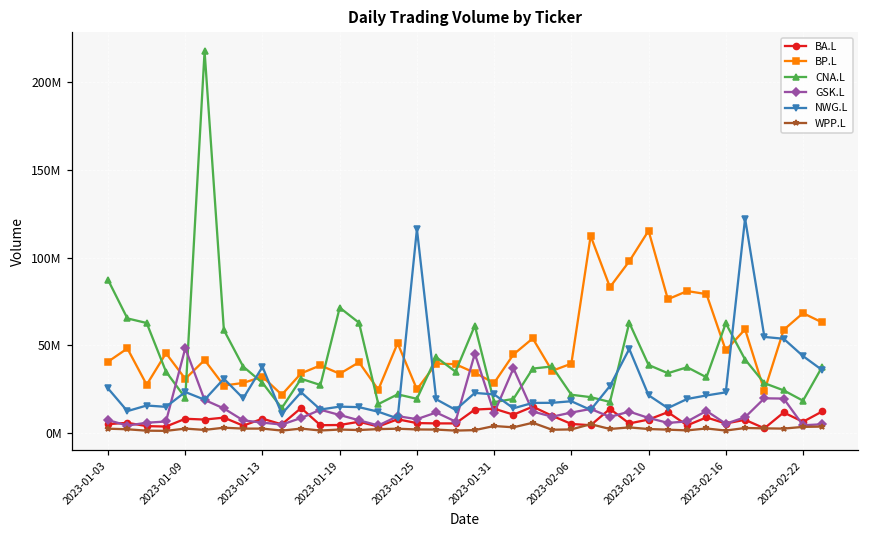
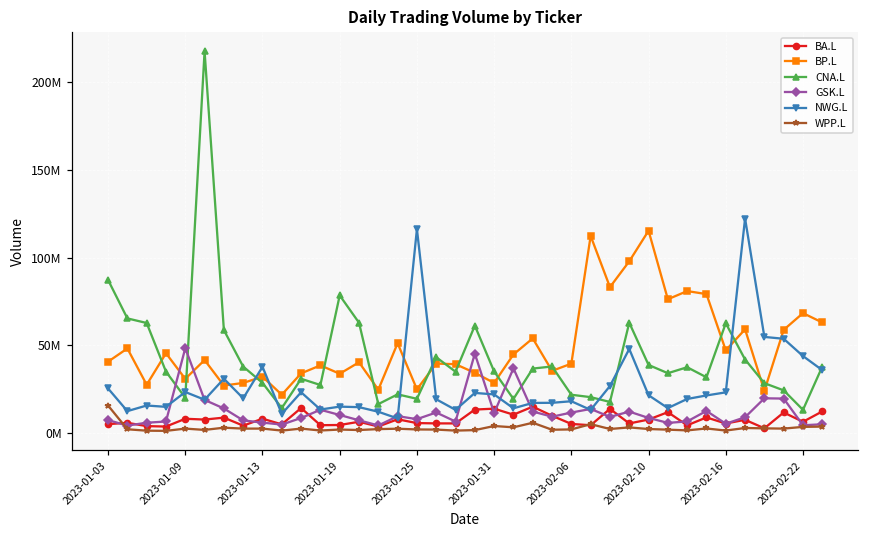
  {
    "BA.L": {
      "2023-01-03": 5000000,
      "2023-01-09": 8000000,
      "2023-01-13": 8000000,
      "2023-01-19": 5000000,
      "2023-01-25": 6000000,
      "2023-01-31": 14000000,
      "2023-02-06": 5000000,
      "2023-02-22": 7000000
    },
    "BP.L": {
      "2023-01-03": 41000000,
      "2023-01-09": 31000000,
      "2023-01-13": 32000000,
      "2023-01-19": 34000000,
      "2023-01-25": 25000000,
      "2023-01-31": 29000000,
      "2023-02-06": 40000000,
      "2023-02-10": 115000000,
      "2023-02-16": 47000000,
      "2023-02-22": 68000000
    },
    "CNA.L": {
      "2023-01-03": 87000000,
      "2023-01-09": 20000000,
      "2023-01-13": 29000000,
-     "2023-01-19": 72000000,
+     "2023-01-19": 79000000,
      "2023-01-25": 20000000,
-     "2023-01-31": 18000000,
+     "2023-01-31": 35000000,
      "2023-02-06": 22000000,
      "2023-02-10": 39000000,
      "2023-02-16": 63000000,
-     "2023-02-22": 19000000
+     "2023-02-22": 13000000
    },
    "GSK.L": {
      "2023-01-03": 8000000,
      "2023-01-09": 48000000,
      "2023-01-13": 6000000,
      "2023-01-19": 10000000,
      "2023-01-25": 8000000,
      "2023-01-31": 12000000,
      "2023-02-06": 12000000
    },
    "NWG.L": {
      "2023-01-03": 26000000,
      "2023-01-09": 23000000,
      "2023-01-13": 38000000,
      "2023-01-19": 15000000,
      "2023-01-25": 116000000,
      "2023-01-31": 22000000,
      "2023-02-06": 18000000,
      "2023-02-10": 22000000,
      "2023-02-16": 23000000,
      "2023-02-22": 44000000
    },
    "WPP.L": {
-     "2023-01-03": 3000000,
+     "2023-01-03": 16000000,
      "2023-01-09": 3000000,
      "2023-01-13": 3000000,
      "2023-01-19": 2000000,
      "2023-01-25": 2000000,
      "2023-01-31": 4000000,
      "2023-02-06": 2000000,
      "2023-02-10": 2000000,
      "2023-02-16": 2000000
    }
  }
